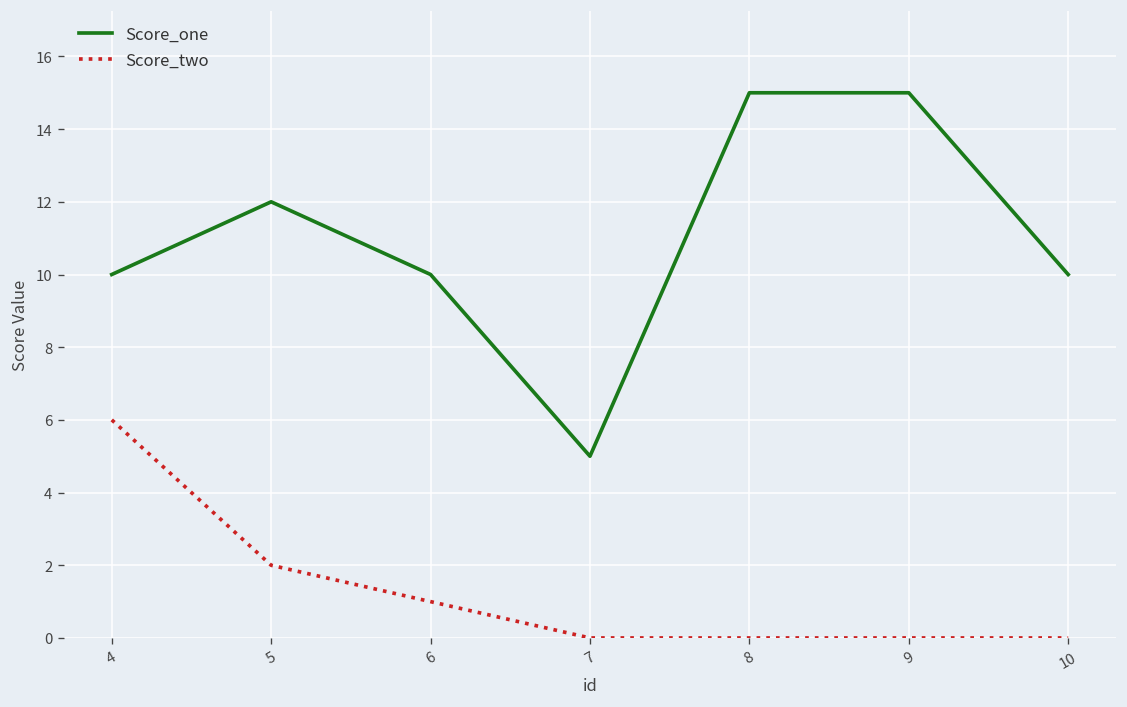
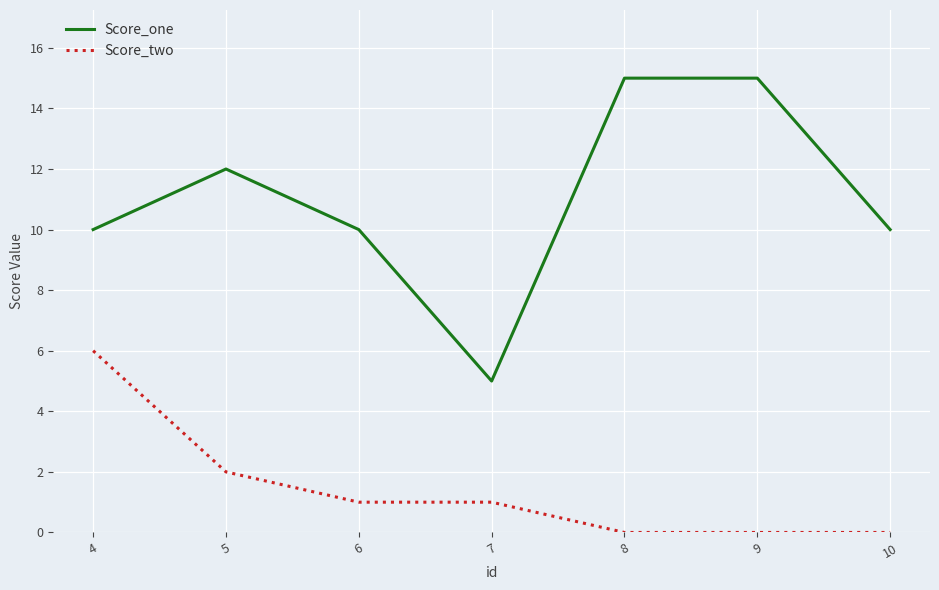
  {
    "Score_one": {
      "4": 10,
      "5": 12,
      "6": 10,
      "7": 5,
      "8": 15,
      "9": 15,
      "10": 10
    },
    "Score_two": {
      "4": 6,
      "5": 2,
      "6": 1,
-     "7": 0,
+     "7": 1,
      "8": 0,
      "9": 0,
      "10": 0
    }
  }
